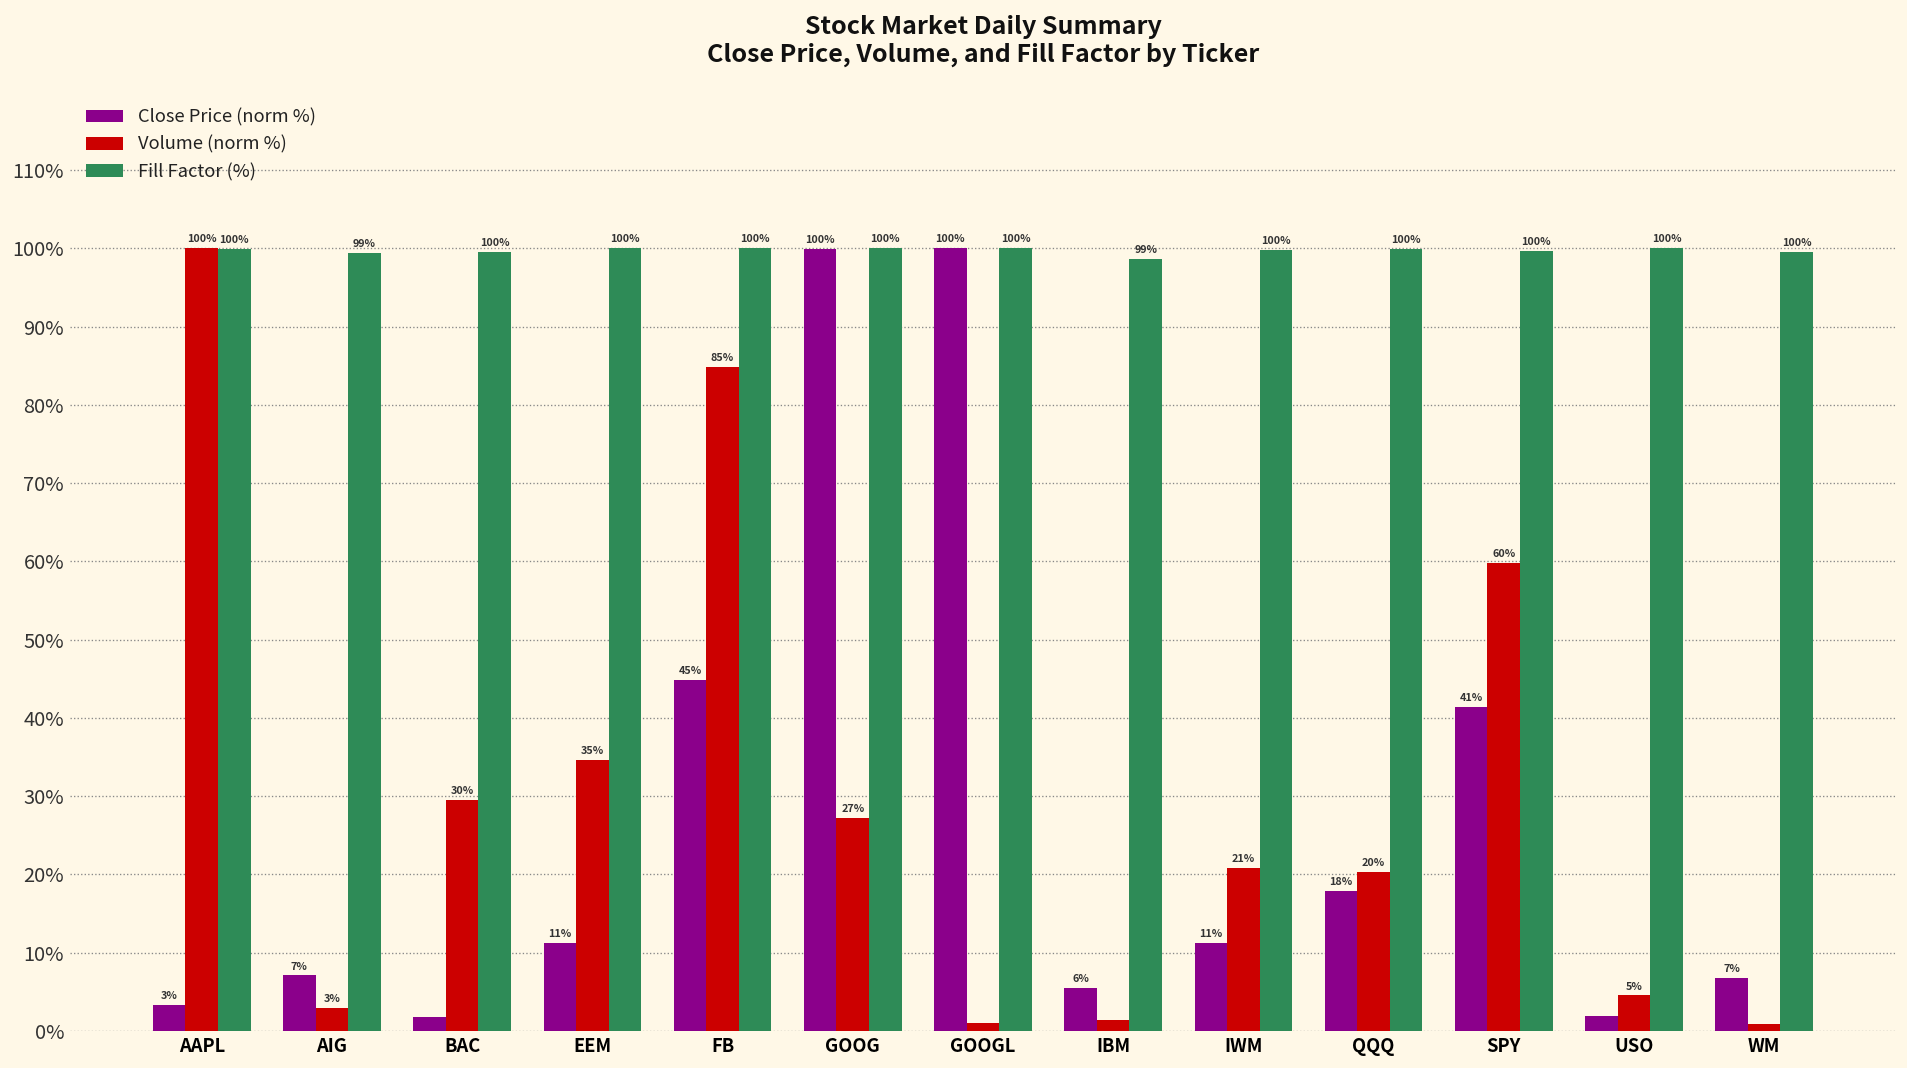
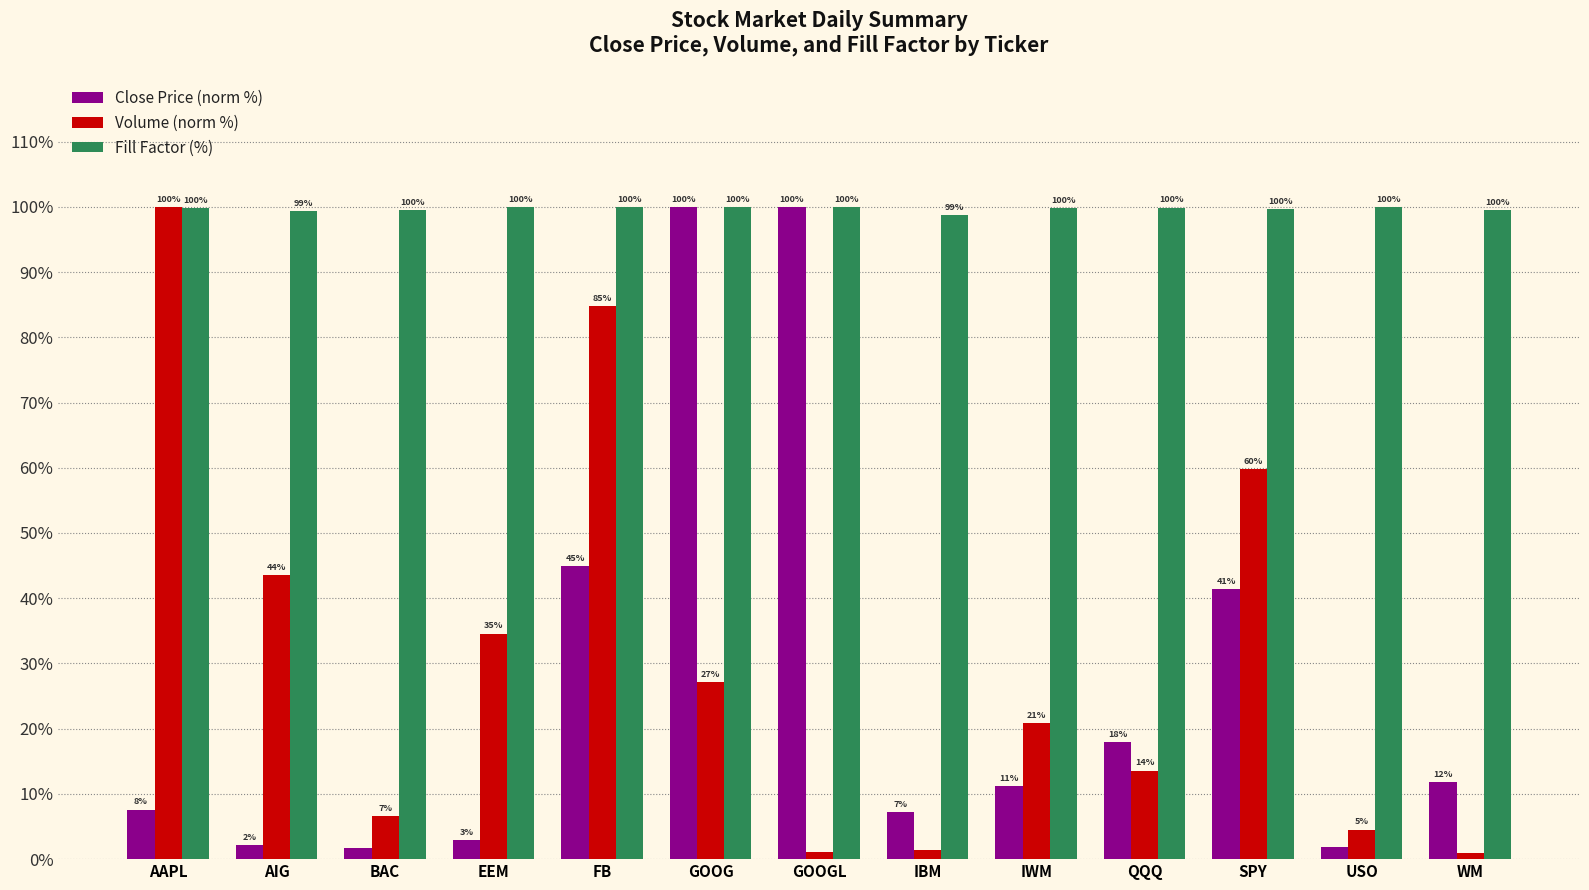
  {
    "Close Price (norm %)": {
-     "AAPL": "3%",
-     "AIG": "7%",
-     "EEM": "11%",
+     "AAPL": "8%",
+     "AIG": "2%",
+     "EEM": "3%",
      "FB": "45%",
      "GOOG": "100%",
      "GOOGL": "100%",
-     "IBM": "6%",
+     "IBM": "7%",
      "IWM": "11%",
      "QQQ": "18%",
      "SPY": "41%",
-     "WM": "7%"
+     "WM": "12%"
    },
    "Volume (norm %)": {
      "AAPL": "100%",
-     "AIG": "3%",
-     "BAC": "30%",
+     "AIG": "44%",
+     "BAC": "7%",
      "EEM": "35%",
      "FB": "85%",
      "GOOG": "27%",
      "IWM": "21%",
-     "QQQ": "20%",
+     "QQQ": "14%",
      "SPY": "60%",
      "USO": "5%"
    },
    "Fill Factor (%)": {
      "AAPL": "100%",
      "AIG": "99%",
      "BAC": "100%",
      "EEM": "100%",
      "FB": "100%",
      "GOOG": "100%",
      "GOOGL": "100%",
      "IBM": "99%",
      "IWM": "100%",
      "QQQ": "100%",
      "SPY": "100%",
      "USO": "100%",
      "WM": "100%"
    }
  }
